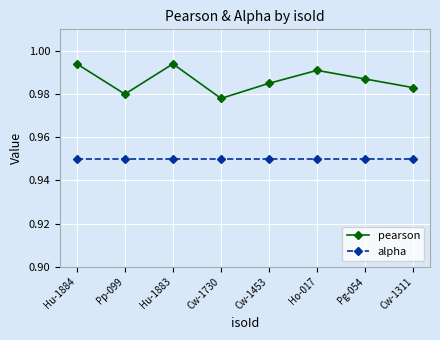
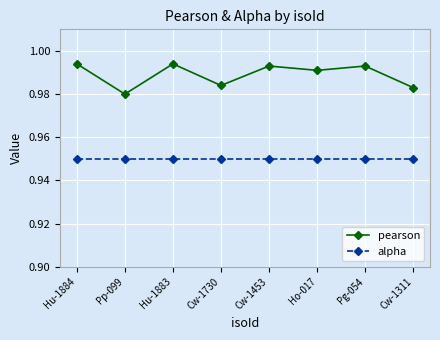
  {
    "pearson": {
      "Hu-1884": 0.994,
      "Pp-099": 0.980,
      "Hu-1883": 0.994,
-     "Cw-1730": 0.978,
-     "Cw-1453": 0.985,
+     "Cw-1730": 0.984,
+     "Cw-1453": 0.993,
      "Ho-017": 0.991,
-     "Pg-054": 0.987,
+     "Pg-054": 0.993,
      "Cw-1311": 0.983
    },
    "alpha": {
      "Hu-1884": 0.950,
      "Pp-099": 0.950,
      "Hu-1883": 0.950,
      "Cw-1730": 0.950,
      "Cw-1453": 0.950,
      "Ho-017": 0.950,
      "Pg-054": 0.950,
      "Cw-1311": 0.950
    }
  }
